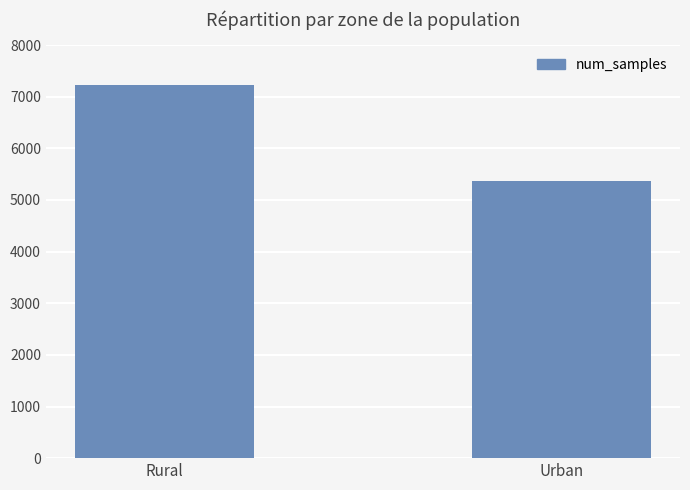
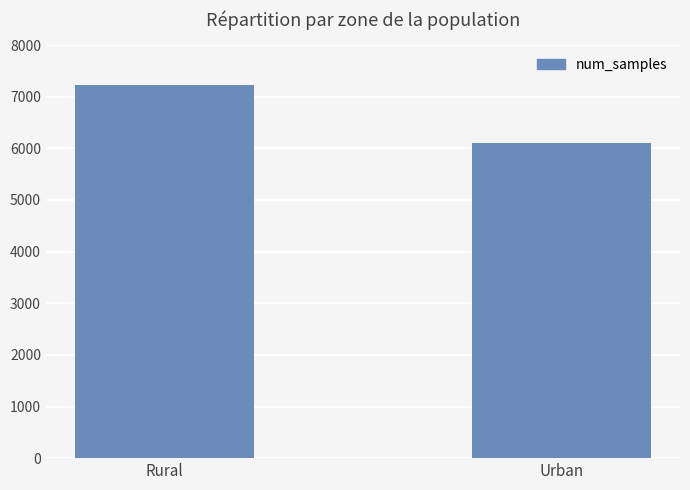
  {
    "Rural": 7200,
-   "Urban": 5400
+   "Urban": 6100
  }
